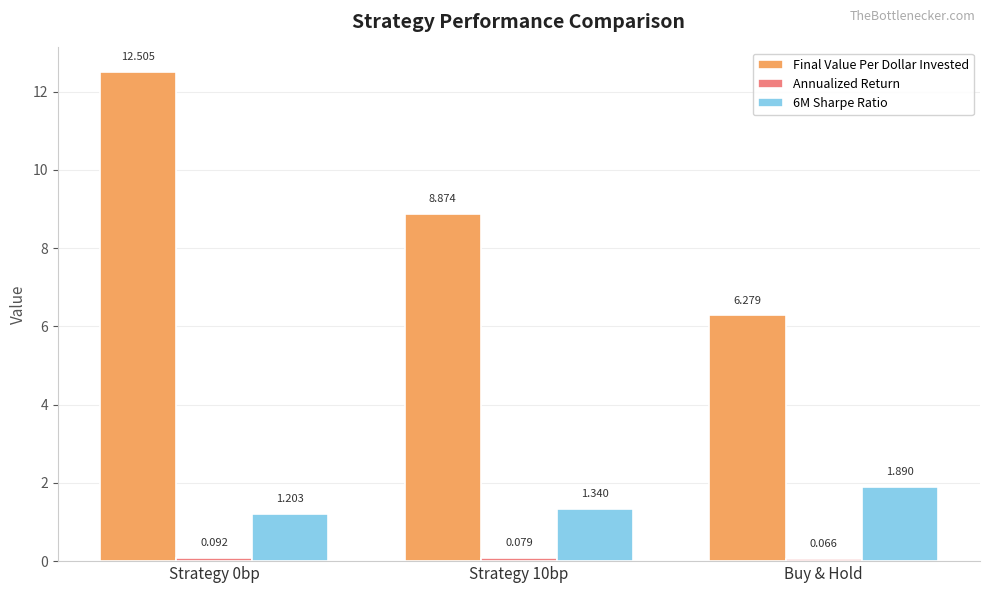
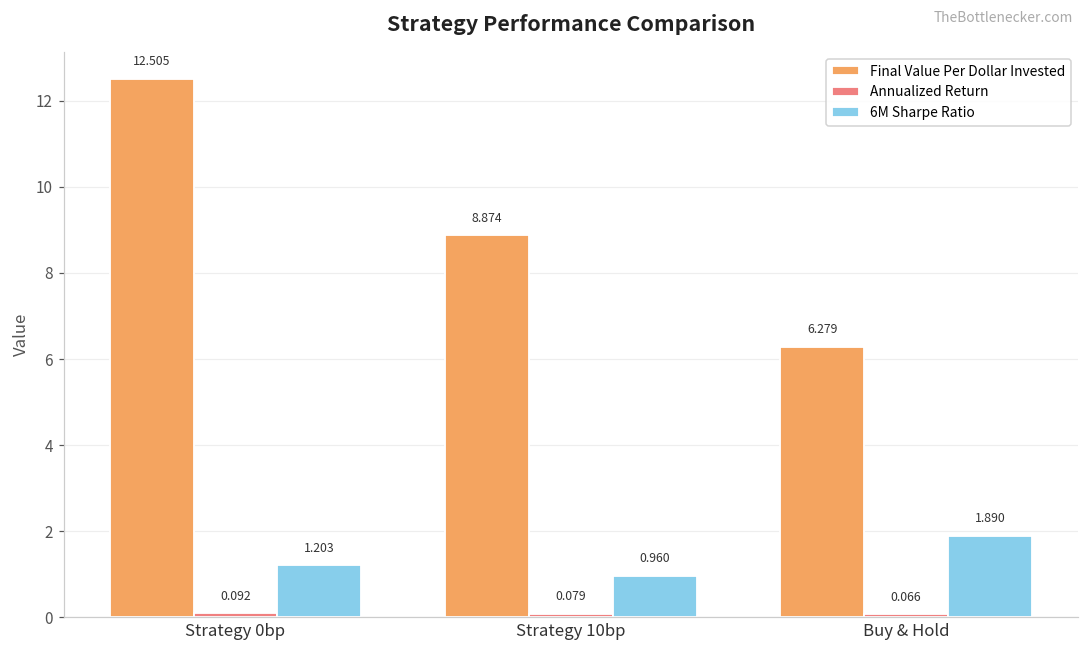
  {
    "6M Sharpe Ratio": {
      "Strategy 0bp": 1.203,
-     "Strategy 10bp": 1.340,
+     "Strategy 10bp": 0.960,
      "Buy & Hold": 1.890
    }
  }
